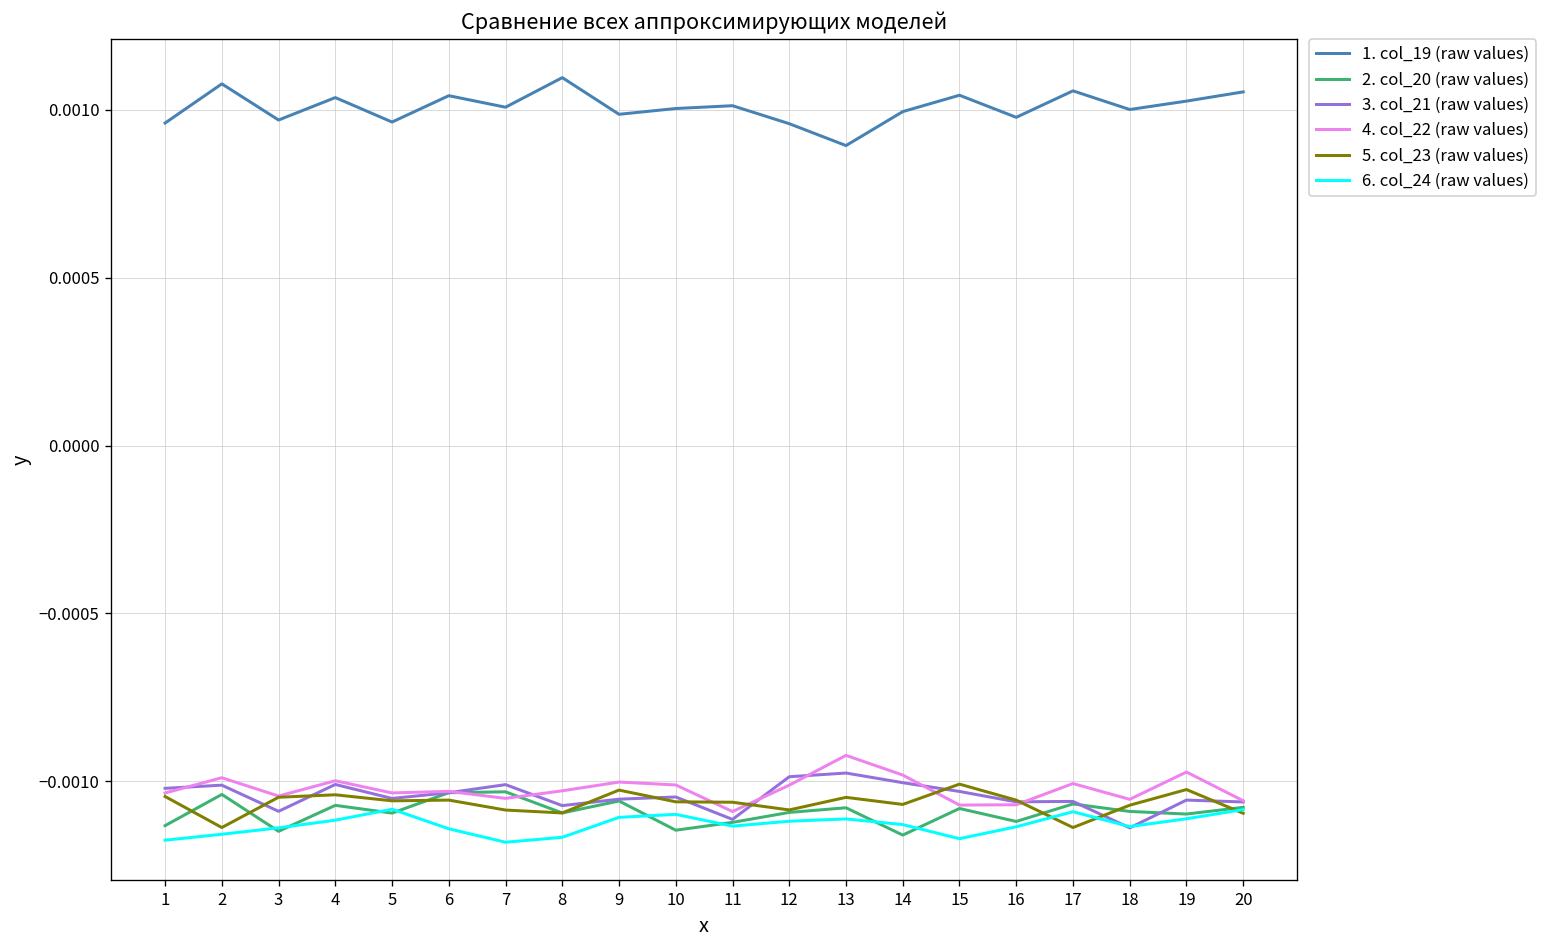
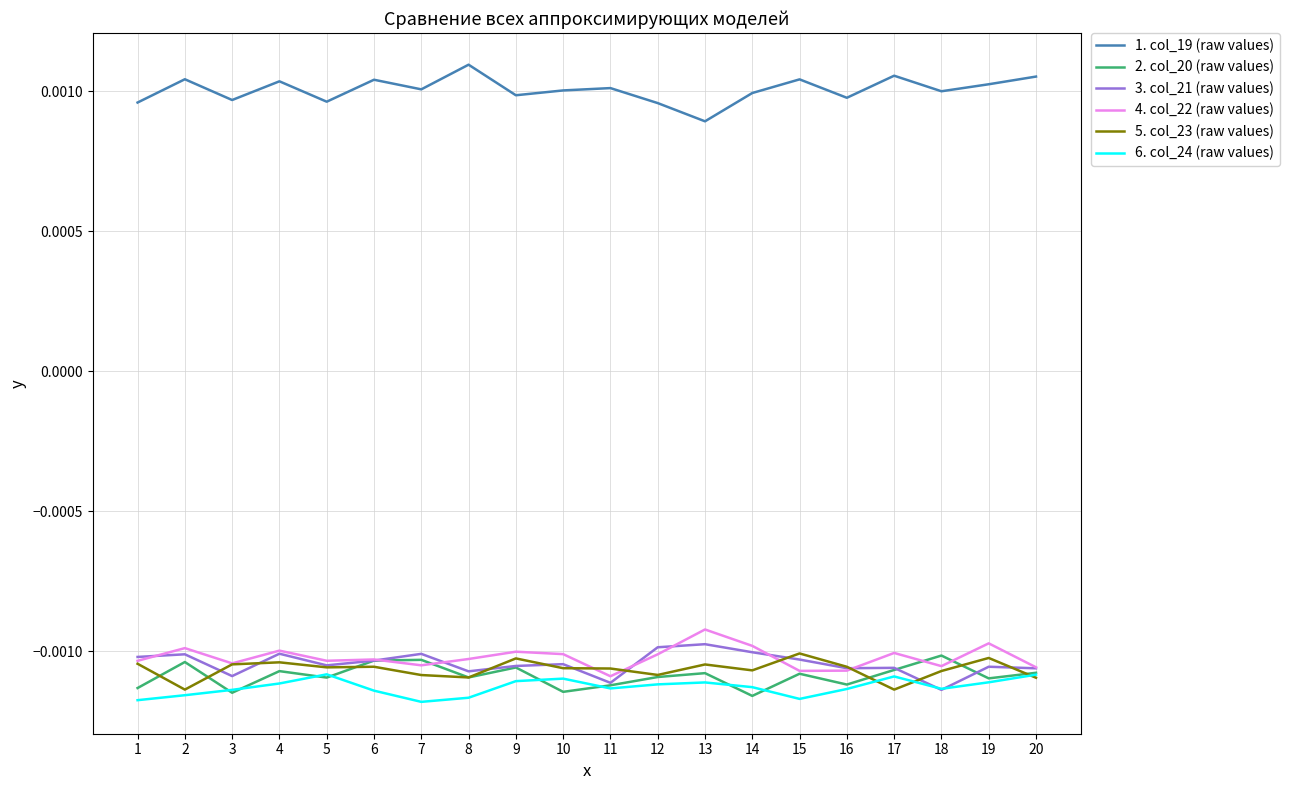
  {
    "1. col_19 (raw values)": {
      "1": 0.00096,
-     "2": 0.00108,
+     "2": 0.00104,
      "3": 0.00097,
      "4": 0.00104,
      "5": 0.00096,
      "6": 0.00104,
      "7": 0.00101,
      "8": 0.00110,
      "9": 0.00099,
      "10": 0.00100,
      "11": 0.00101,
      "12": 0.00096,
      "13": 0.00089,
      "14": 0.00099,
      "15": 0.00104,
      "16": 0.00098,
      "17": 0.00106,
      "18": 0.00100,
      "19": 0.00103,
      "20": 0.00105
    },
    "2. col_20 (raw values)": {
      "1": -0.00113,
      "2": -0.00104,
      "3": -0.00115,
      "4": -0.00107,
      "5": -0.00109,
      "7": -0.00103,
      "10": -0.00115,
      "13": -0.00108,
      "14": -0.00116,
      "15": -0.00108,
      "16": -0.00112,
-     "18": -0.00109,
+     "18": -0.00102,
      "19": -0.00110
    },
    "3. col_21 (raw values)": {
      "1": -0.00102,
      "2": -0.00101,
      "3": -0.00109,
      "4": -0.00101,
      "7": -0.00101,
      "8": -0.00107,
      "10": -0.00105,
      "12": -0.00099,
      "13": -0.00098,
      "14": -0.00100,
      "15": -0.00103,
      "19": -0.00106
    },
    "4. col_22 (raw values)": {
      "1": -0.00103,
      "2": -0.00099,
      "4": -0.00100,
      "5": -0.00103,
      "7": -0.00105,
      "8": -0.00103,
      "9": -0.00100,
      "10": -0.00101,
      "11": -0.00109,
      "12": -0.00101,
      "13": -0.00092,
      "14": -0.00098,
      "15": -0.00107,
      "17": -0.00101,
      "18": -0.00105,
      "19": -0.00097
    },
    "5. col_23 (raw values)": {
      "1": -0.00104,
      "2": -0.00114,
      "4": -0.00104,
      "6": -0.00106,
      "7": -0.00109,
      "9": -0.00103,
      "10": -0.00106,
      "11": -0.00106,
      "13": -0.00105,
      "14": -0.00107,
      "15": -0.00101,
      "17": -0.00114,
      "18": -0.00107,
      "19": -0.00102,
      "20": -0.00109
    },
    "6. col_24 (raw values)": {
      "1": -0.00118,
      "2": -0.00116,
      "3": -0.00114,
      "4": -0.00112,
      "5": -0.00108,
      "6": -0.00114,
      "7": -0.00118,
      "8": -0.00117,
      "9": -0.00111,
      "10": -0.00110,
      "11": -0.00113,
      "12": -0.00112,
      "13": -0.00111,
      "14": -0.00113,
      "15": -0.00117,
      "16": -0.00113,
      "17": -0.00109,
      "19": -0.00111
    }
  }
